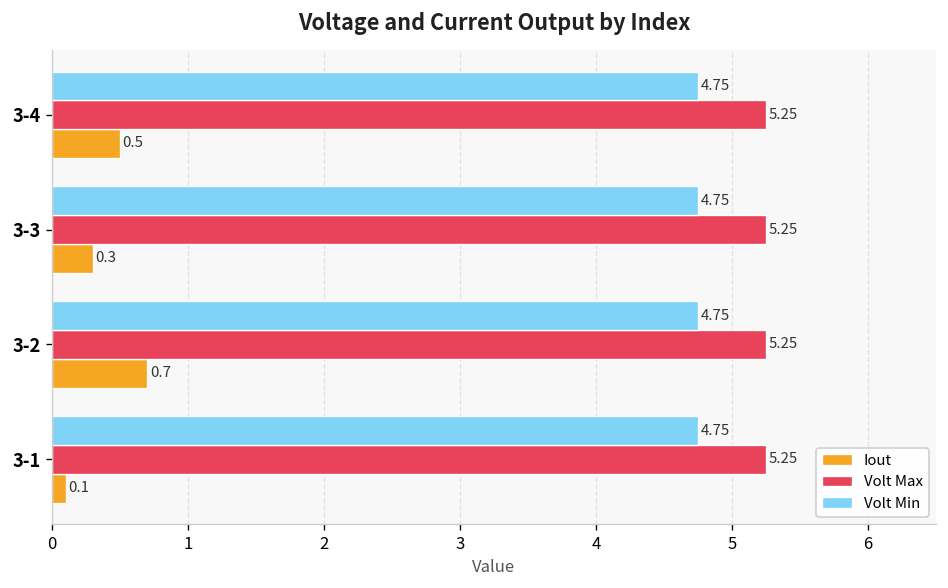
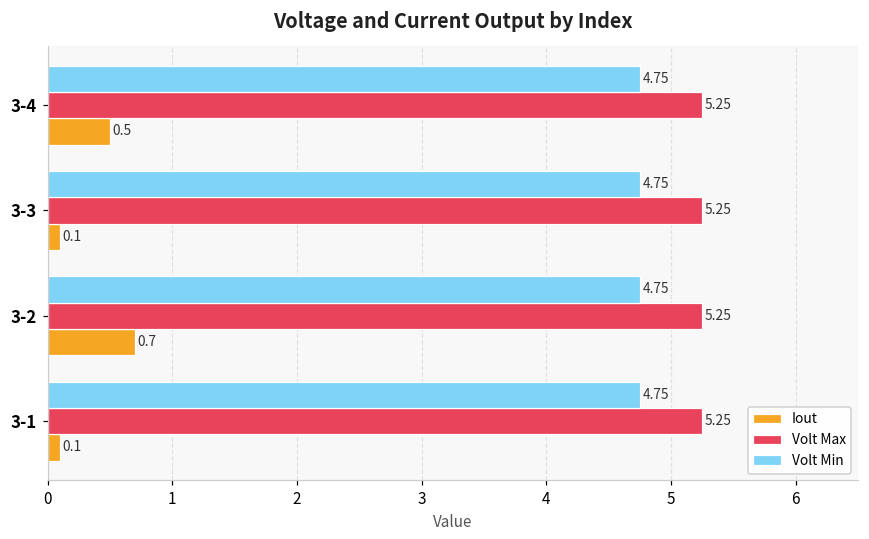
  {
    "Iout": {
      "3-4": 0.5,
-     "3-3": 0.3,
+     "3-3": 0.1,
      "3-2": 0.7,
      "3-1": 0.1
    },
    "Volt Max": {
      "3-4": 5.25,
      "3-3": 5.25,
      "3-2": 5.25,
      "3-1": 5.25
    },
    "Volt Min": {
      "3-4": 4.75,
      "3-3": 4.75,
      "3-2": 4.75,
      "3-1": 4.75
    }
  }
